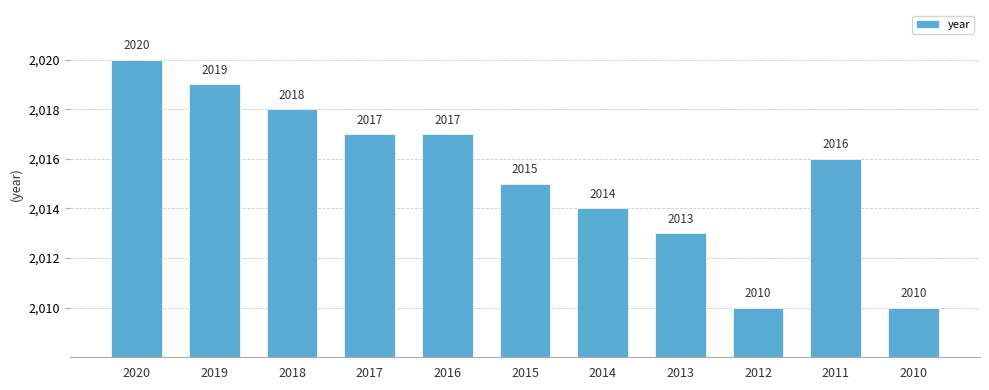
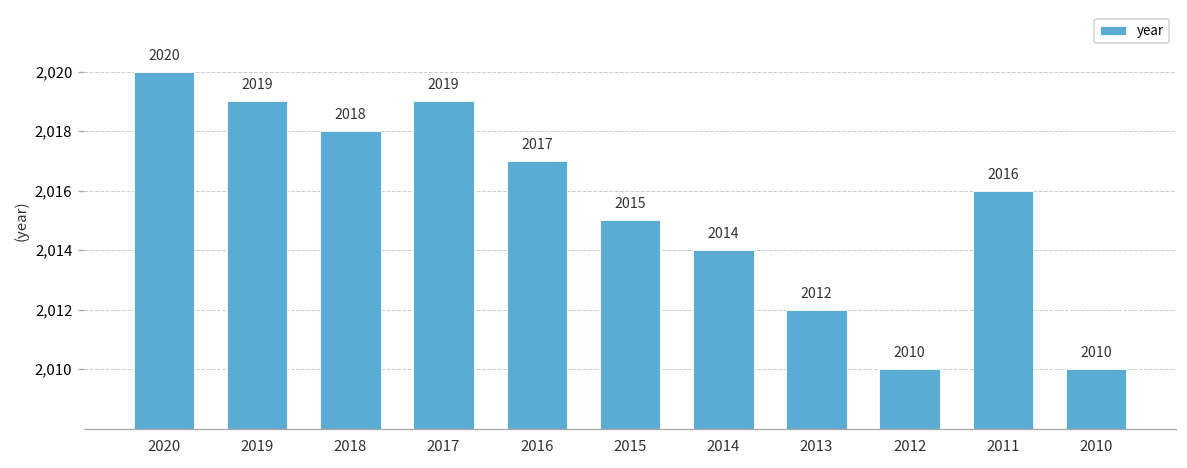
  {
    "2020": 2020,
    "2019": 2019,
    "2018": 2018,
-   "2017": 2017,
+   "2017": 2019,
    "2016": 2017,
    "2015": 2015,
    "2014": 2014,
-   "2013": 2013,
+   "2013": 2012,
    "2012": 2010,
    "2011": 2016,
    "2010": 2010
  }
